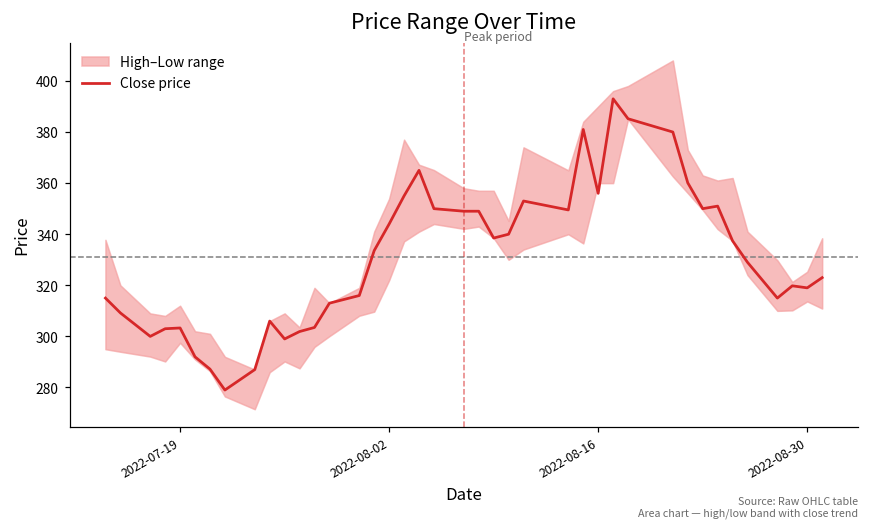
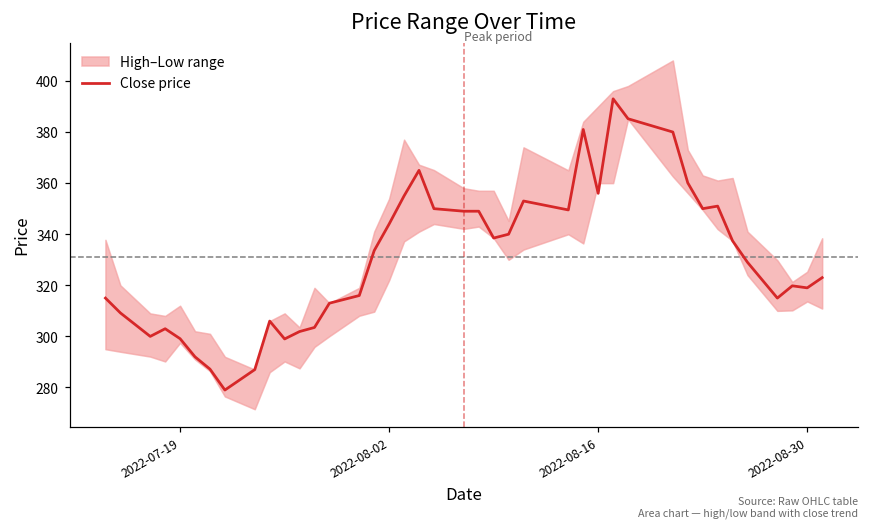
  {
    "Close price": {
-     "2022-07-19": 303,
+     "2022-07-19": 299,
      "2022-08-02": 344,
      "2022-08-16": 356,
      "2022-08-30": 319
    }
  }
